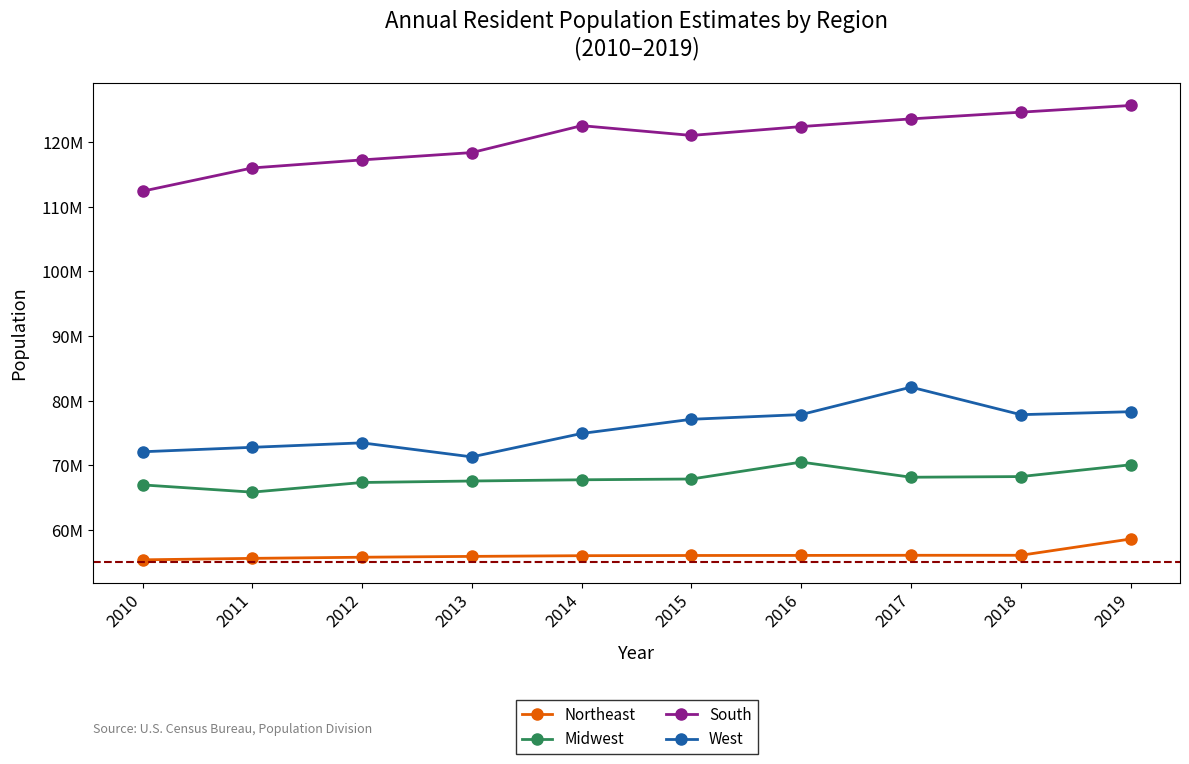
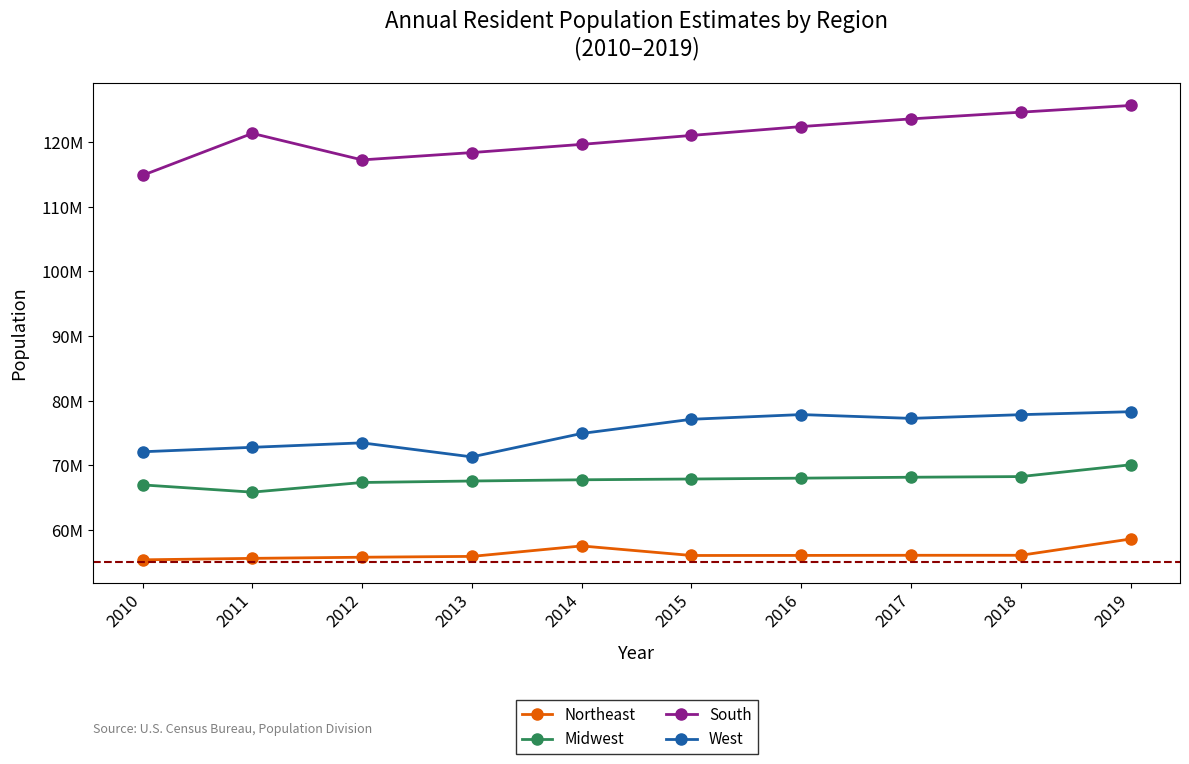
  {
    "Northeast": {
      "2010": 55000000,
      "2011": 56000000,
      "2012": 56000000,
      "2013": 56000000,
-     "2014": 56000000,
+     "2014": 58000000,
      "2015": 56000000,
      "2016": 56000000,
      "2017": 56000000,
      "2018": 56000000,
      "2019": 59000000
    },
    "Midwest": {
      "2010": 67000000,
      "2011": 66000000,
      "2012": 67000000,
      "2013": 68000000,
      "2014": 68000000,
      "2015": 68000000,
-     "2016": 71000000,
+     "2016": 68000000,
      "2017": 68000000,
      "2018": 68000000,
      "2019": 70000000
    },
    "South": {
-     "2010": 112000000,
-     "2011": 116000000,
+     "2010": 115000000,
+     "2011": 121000000,
      "2012": 117000000,
      "2013": 118000000,
-     "2014": 123000000,
+     "2014": 120000000,
      "2015": 121000000,
      "2016": 122000000,
      "2017": 124000000,
      "2018": 125000000,
      "2019": 126000000
    },
    "West": {
      "2010": 72000000,
      "2011": 73000000,
      "2012": 73000000,
      "2013": 71000000,
      "2014": 75000000,
      "2015": 77000000,
      "2016": 78000000,
-     "2017": 82000000,
+     "2017": 77000000,
      "2018": 78000000,
      "2019": 78000000
    }
  }
